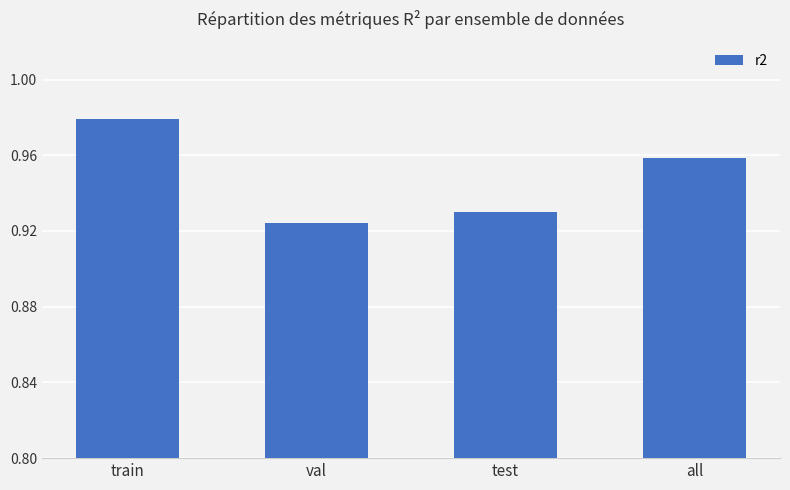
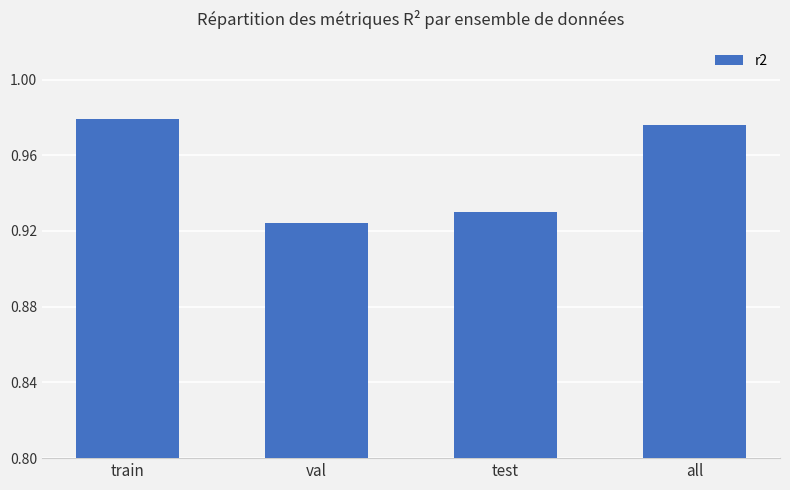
  {
    "train": 0.979,
    "val": 0.924,
    "test": 0.930,
-   "all": 0.959
+   "all": 0.976
  }
